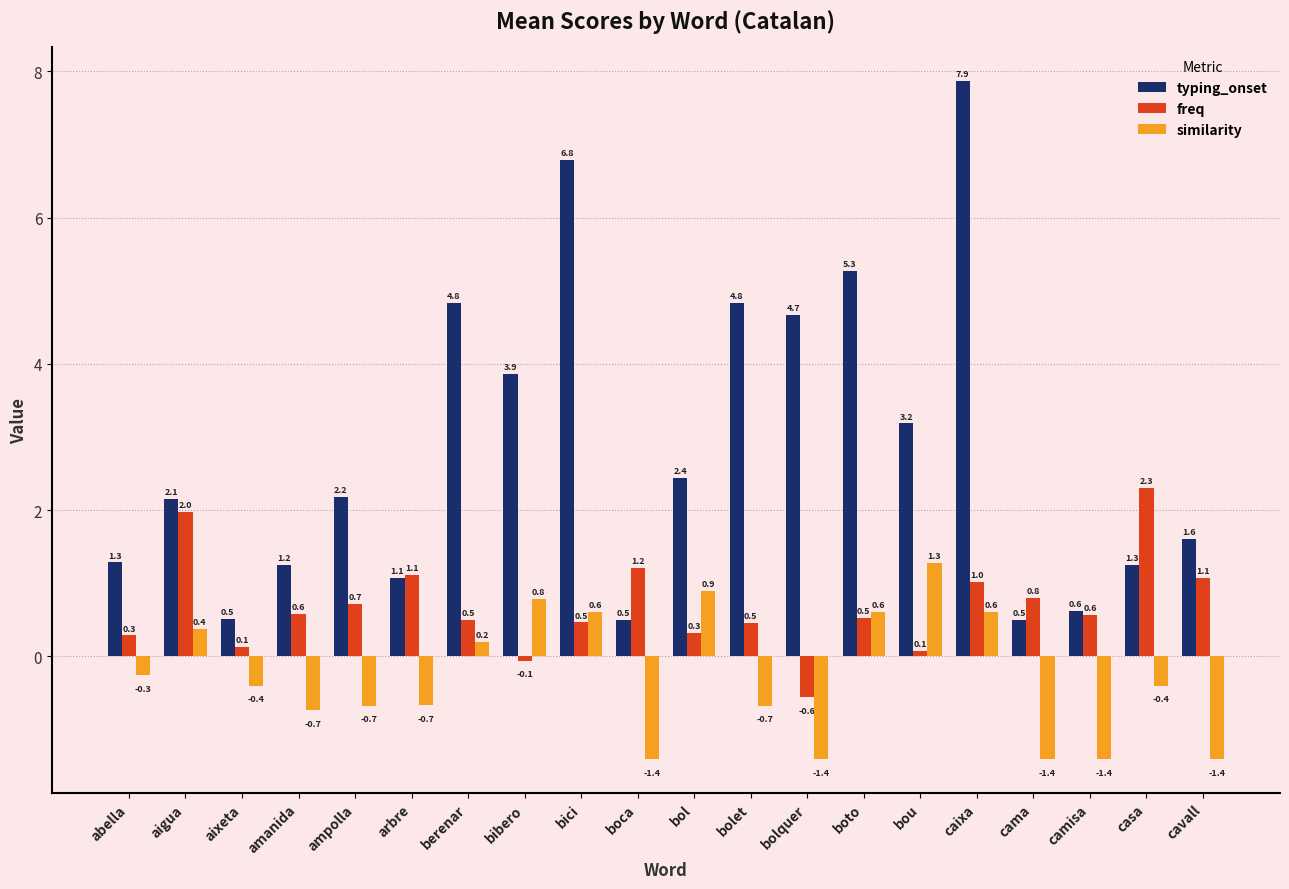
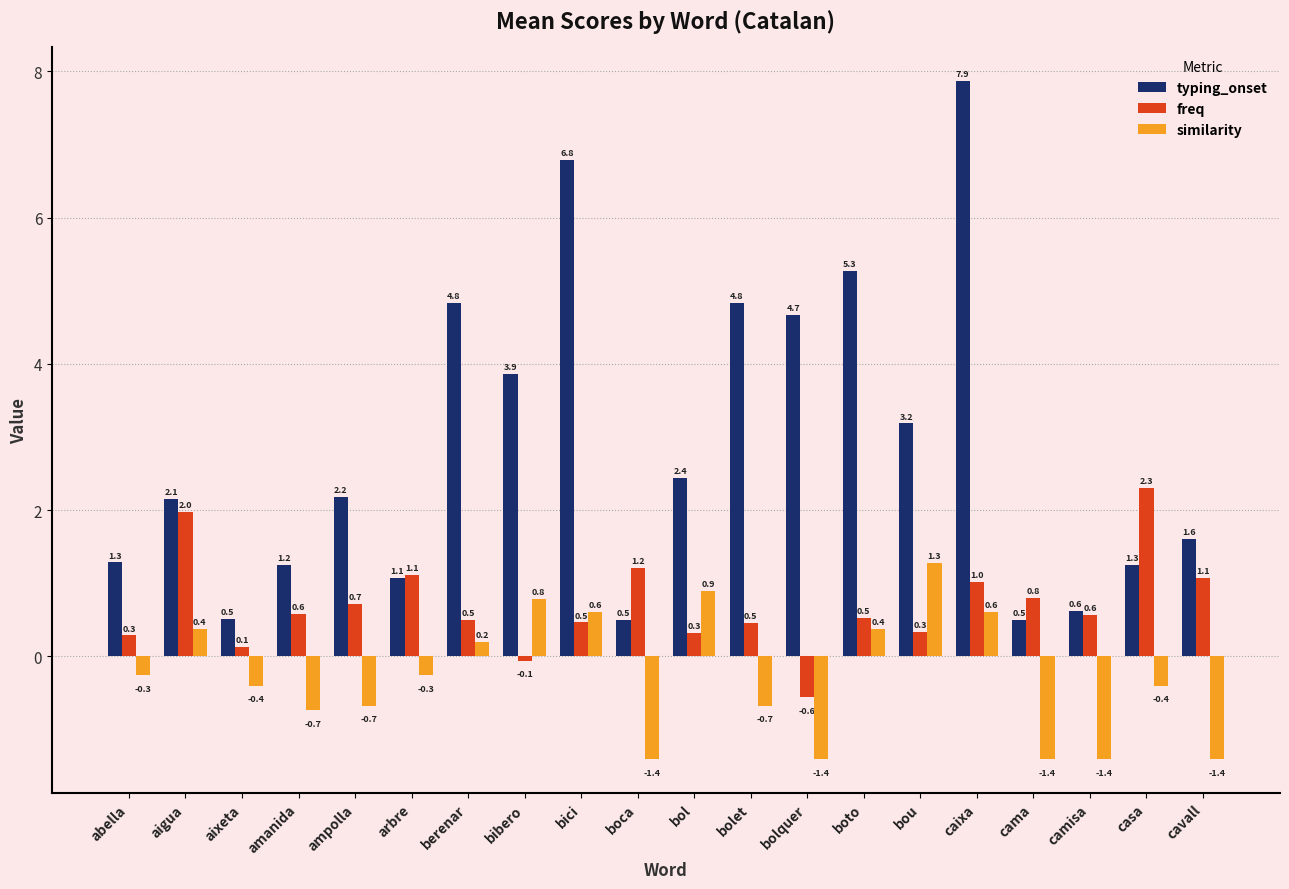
  {
    "typing_onset": {
      "abella": 1.3,
      "aigua": 2.1,
      "aixeta": 0.5,
      "amanida": 1.2,
      "ampolla": 2.2,
      "arbre": 1.1,
      "berenar": 4.8,
      "bibero": 3.9,
      "bici": 6.8,
      "boca": 0.5,
      "bol": 2.4,
      "bolet": 4.8,
      "bolquer": 4.7,
      "boto": 5.3,
      "bou": 3.2,
      "caixa": 7.9,
      "cama": 0.5,
      "camisa": 0.6,
      "casa": 1.3,
      "cavall": 1.6
    },
    "freq": {
      "abella": 0.3,
      "aigua": 2.0,
      "aixeta": 0.1,
      "amanida": 0.6,
      "ampolla": 0.7,
      "arbre": 1.1,
      "berenar": 0.5,
      "bibero": -0.1,
      "bici": 0.5,
      "boca": 1.2,
      "bol": 0.3,
      "bolet": 0.5,
      "bolquer": -0.6,
      "boto": 0.5,
-     "bou": 0.1,
+     "bou": 0.3,
      "caixa": 1.0,
      "cama": 0.8,
      "camisa": 0.6,
      "casa": 2.3,
      "cavall": 1.1
    },
    "similarity": {
      "abella": -0.3,
      "aigua": 0.4,
      "aixeta": -0.4,
      "amanida": -0.7,
      "ampolla": -0.7,
-     "arbre": -0.7,
+     "arbre": -0.3,
      "berenar": 0.2,
      "bibero": 0.8,
      "bici": 0.6,
      "boca": -1.4,
      "bol": 0.9,
      "bolet": -0.7,
      "bolquer": -1.4,
-     "boto": 0.6,
+     "boto": 0.4,
      "bou": 1.3,
      "caixa": 0.6,
      "cama": -1.4,
      "camisa": -1.4,
      "casa": -0.4,
      "cavall": -1.4
    }
  }
